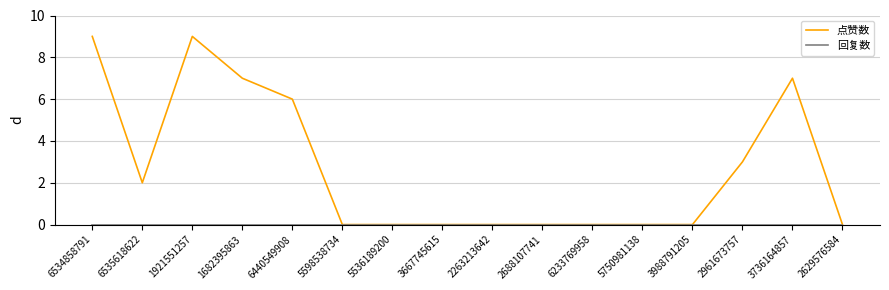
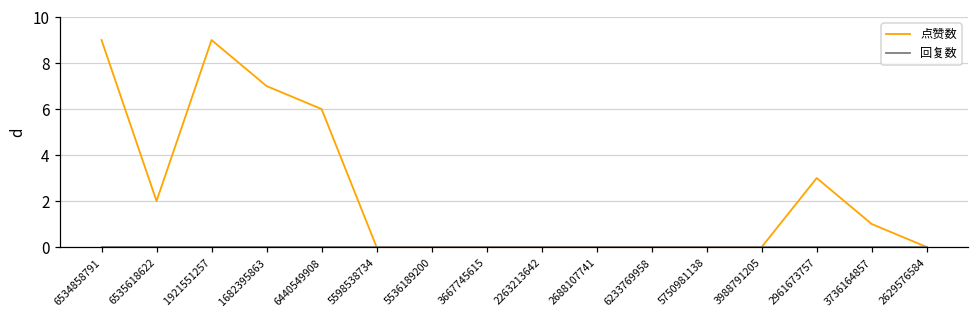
  {
    "点赞数": {
      "6534858791": 9,
      "6535618622": 2,
      "1921551257": 9,
      "1682395863": 7,
      "6440549908": 6,
      "2961673757": 3,
-     "3736164857": 7
+     "3736164857": 1
    },
    "回复数": {
      "6534858791": 0,
      "6535618622": 0,
      "1921551257": 0,
      "1682395863": 0,
      "6440549908": 0,
      "2961673757": 0,
      "3736164857": 0
    }
  }
